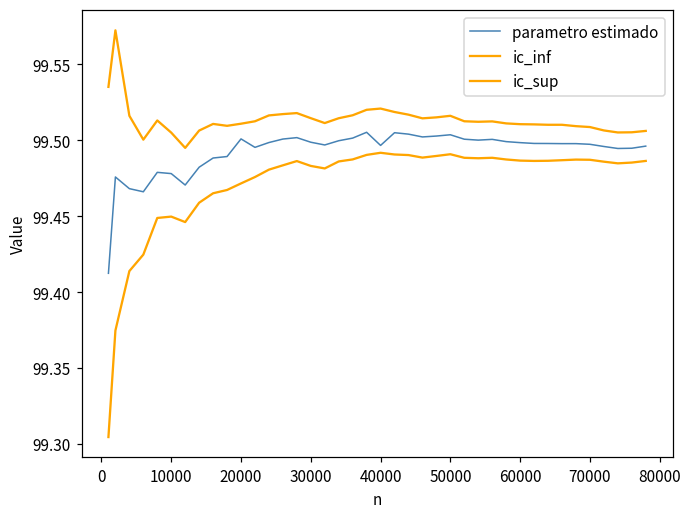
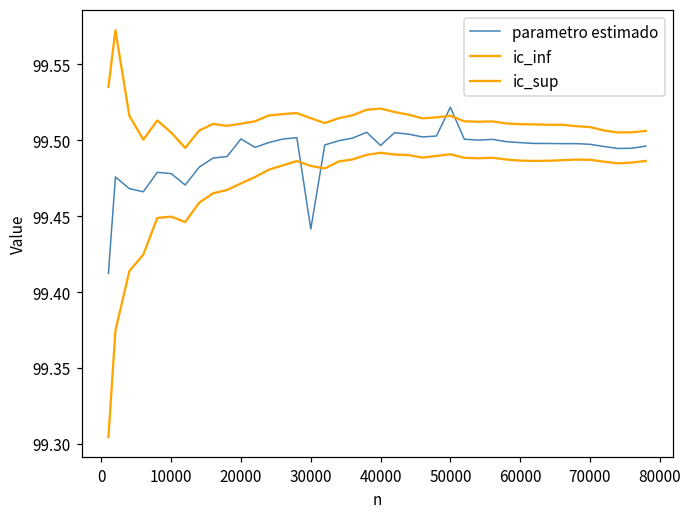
  {
    "parametro estimado": {
      "10000": 99.478,
      "20000": 99.501,
-     "30000": 99.499,
+     "30000": 99.441,
      "40000": 99.497,
-     "50000": 99.504,
+     "50000": 99.522,
      "60000": 99.498,
      "70000": 99.497
    }
  }
